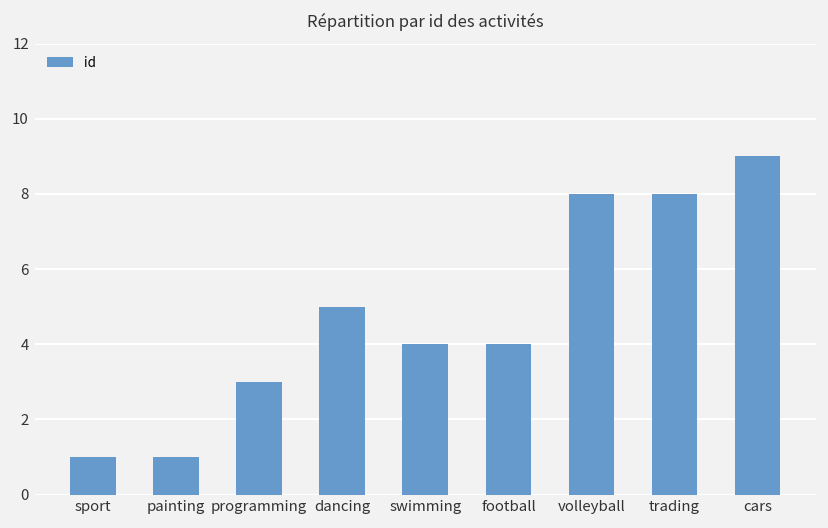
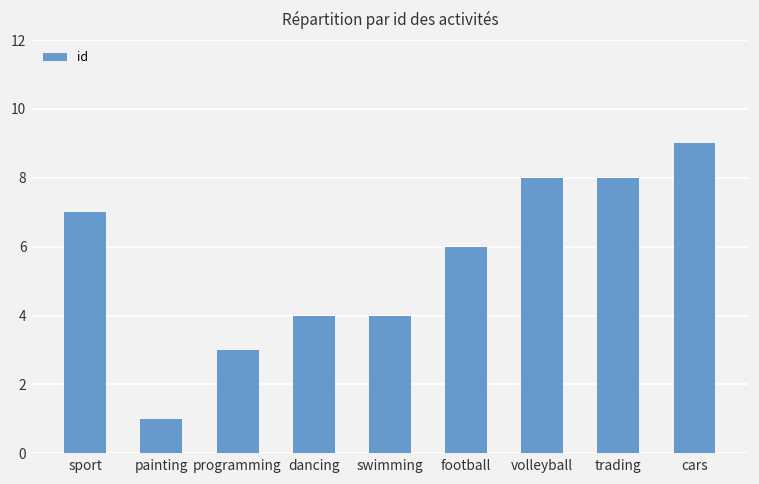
  {
-   "sport": 1,
+   "sport": 7,
    "painting": 1,
    "programming": 3,
-   "dancing": 5,
+   "dancing": 4,
    "swimming": 4,
-   "football": 4,
+   "football": 6,
    "volleyball": 8,
    "trading": 8,
    "cars": 9
  }
